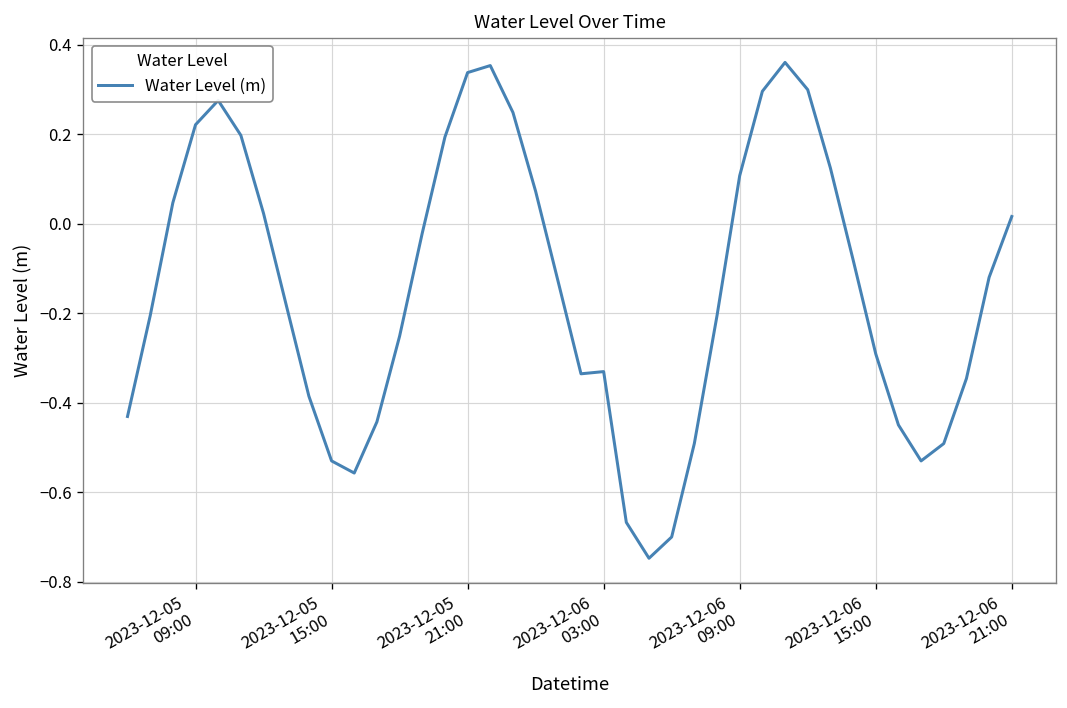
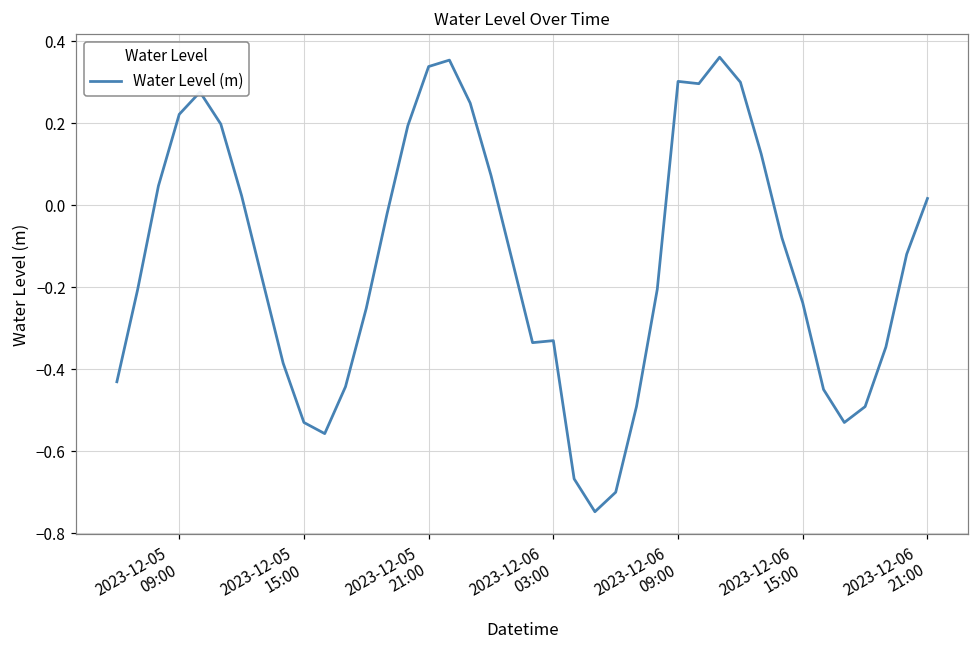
  {
    "2023-12-05 09:00": 0.22,
    "2023-12-05 15:00": -0.53,
    "2023-12-05 21:00": 0.34,
    "2023-12-06 03:00": -0.33,
-   "2023-12-06 09:00": 0.11,
-   "2023-12-06 15:00": -0.29,
+   "2023-12-06 09:00": 0.30,
+   "2023-12-06 15:00": -0.24,
    "2023-12-06 21:00": 0.02
  }
